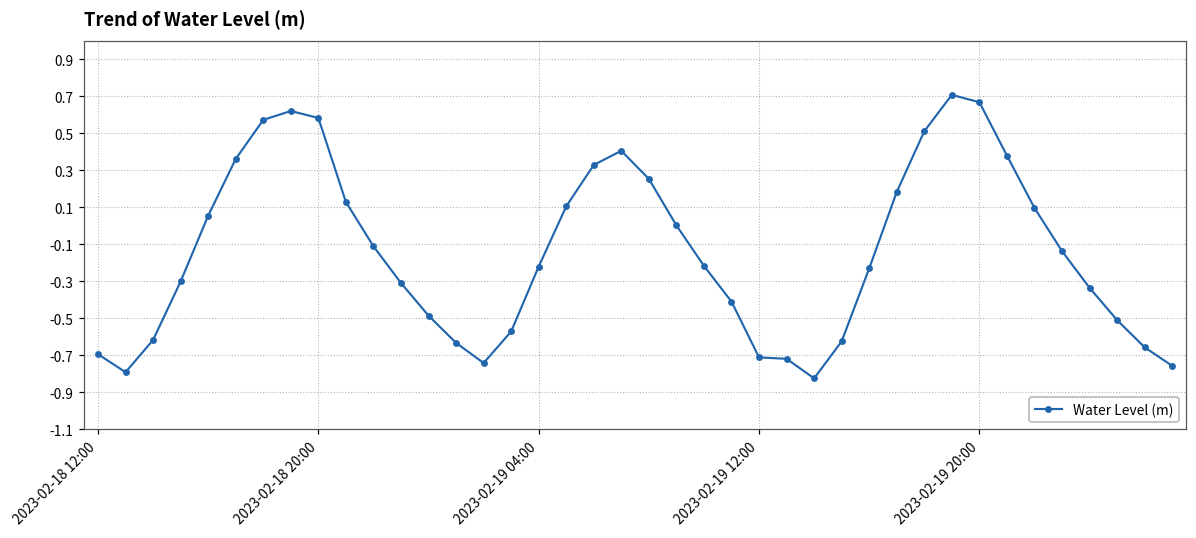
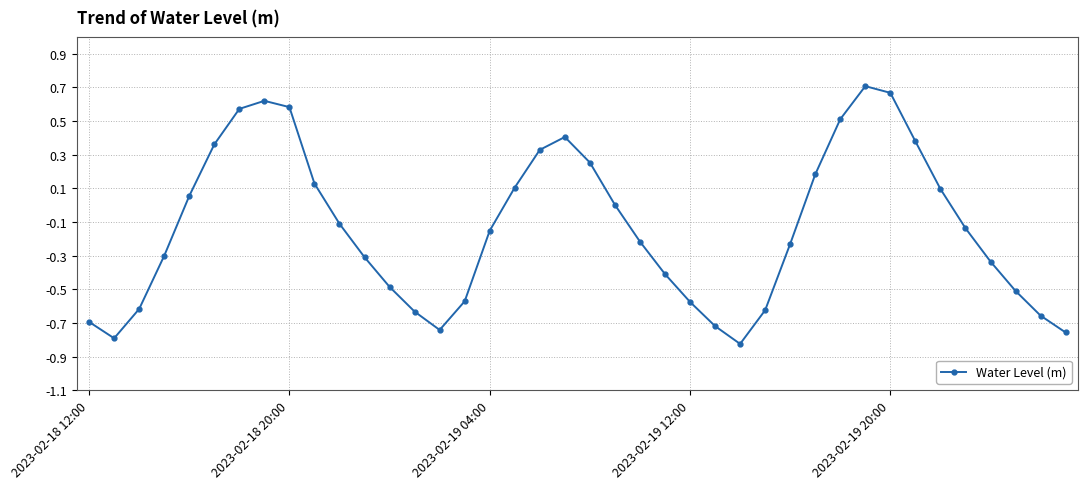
  {
    "2023-02-18 12:00": -0.69,
    "2023-02-18 20:00": 0.58,
-   "2023-02-19 04:00": -0.22,
-   "2023-02-19 12:00": -0.71,
+   "2023-02-19 04:00": -0.15,
+   "2023-02-19 12:00": -0.58,
    "2023-02-19 20:00": 0.67
  }
